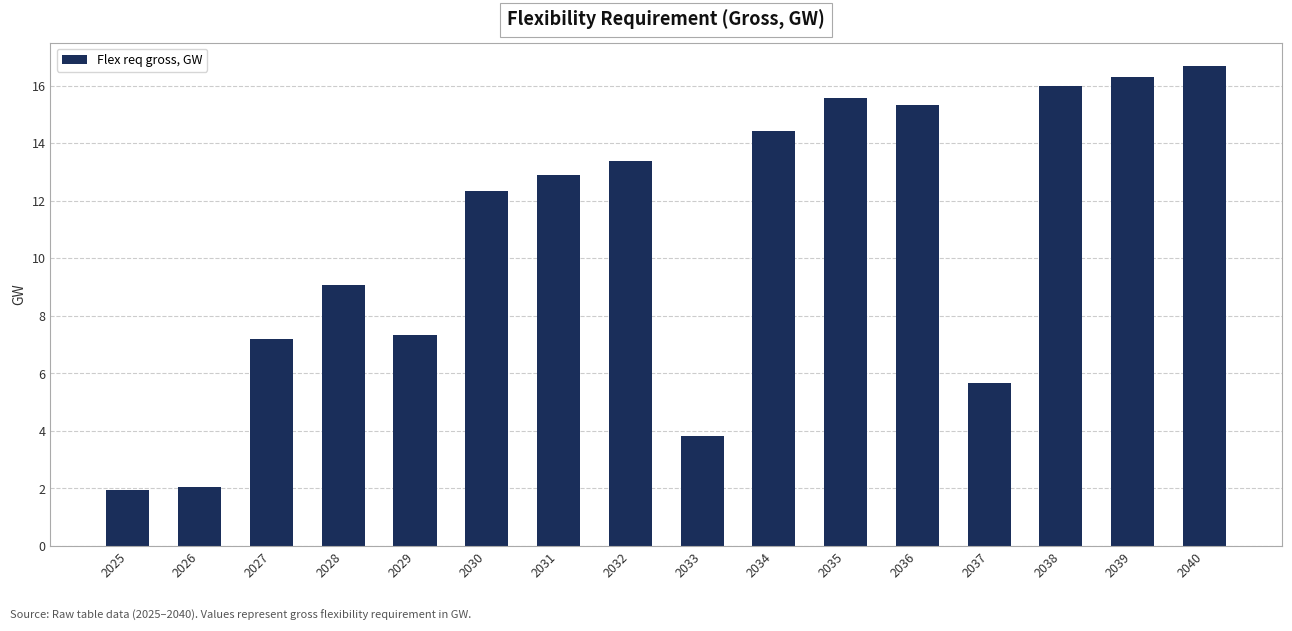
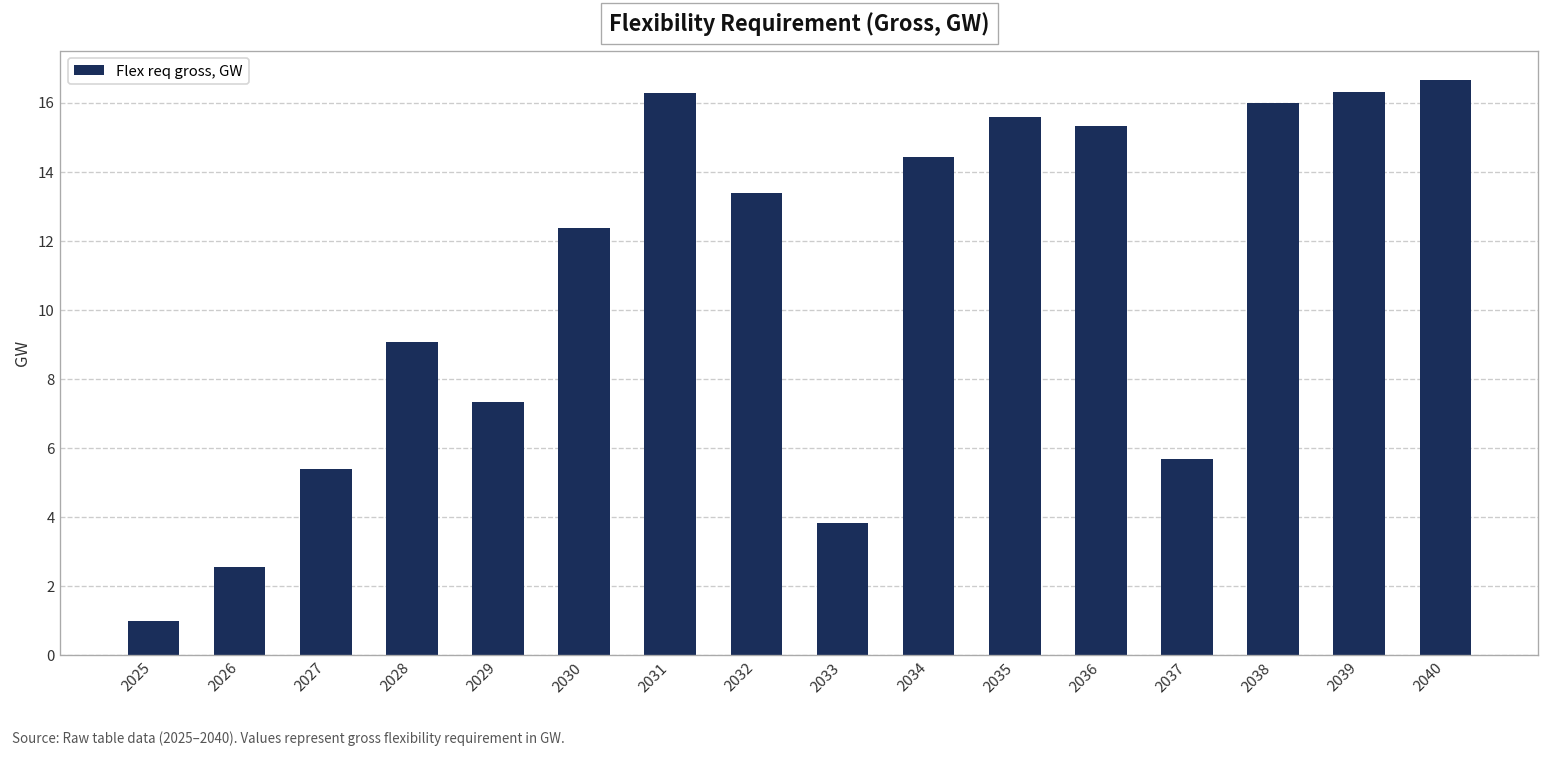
  {
-   "2025": 1.9,
-   "2026": 2.1,
-   "2027": 7.2,
+   "2025": 1.0,
+   "2026": 2.5,
+   "2027": 5.4,
    "2028": 9.1,
    "2029": 7.3,
    "2030": 12.4,
-   "2031": 12.9,
+   "2031": 16.3,
    "2032": 13.4,
    "2033": 3.8,
    "2034": 14.4,
    "2035": 15.6,
    "2036": 15.3,
    "2037": 5.7,
    "2038": 16.0,
    "2039": 16.3,
    "2040": 16.7
  }
